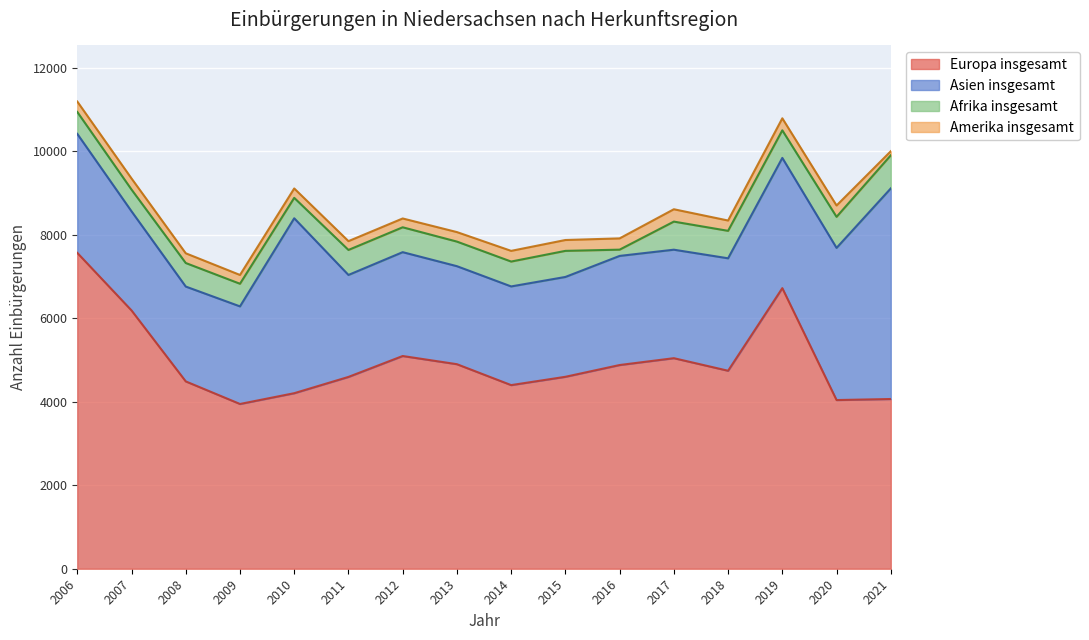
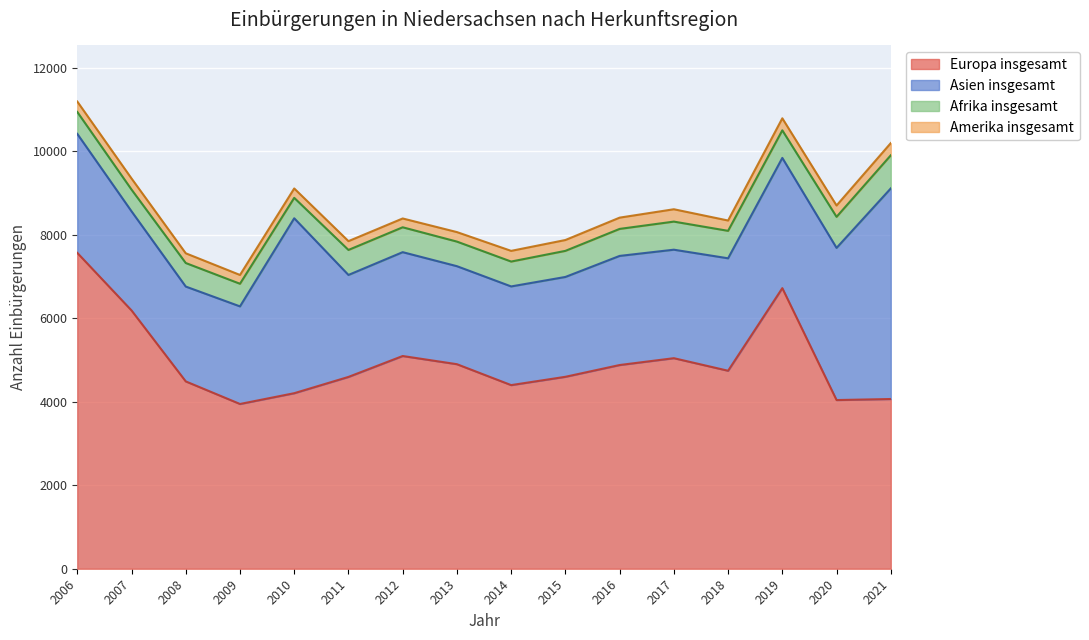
  {
    "Europa insgesamt": {
      "2006": 7600,
      "2007": 6200,
      "2008": 4500,
      "2009": 3900,
      "2010": 4200,
      "2011": 4600,
      "2012": 5100,
      "2013": 4900,
      "2014": 4400,
      "2015": 4600,
      "2016": 4900,
      "2017": 5000,
      "2018": 4700,
      "2019": 6700,
      "2020": 4000,
      "2021": 4100
    },
    "Asien insgesamt": {
      "2006": 2900,
      "2007": 2400,
      "2008": 2300,
      "2009": 2300,
      "2010": 4200,
      "2011": 2400,
      "2012": 2500,
      "2013": 2300,
      "2014": 2400,
      "2015": 2400,
      "2016": 2600,
      "2017": 2600,
      "2018": 2700,
      "2019": 3100,
      "2020": 3600,
      "2021": 5000
    },
    "Afrika insgesamt": {
      "2006": 500,
      "2007": 500,
      "2008": 600,
      "2009": 500,
      "2010": 500,
      "2011": 600,
      "2012": 600,
      "2013": 600,
      "2014": 600,
      "2015": 600,
-     "2016": 200,
+     "2016": 600,
      "2017": 700,
      "2018": 700,
      "2019": 700,
      "2020": 700,
      "2021": 800
    },
    "Amerika insgesamt": {
      "2006": 300,
      "2007": 300,
      "2008": 200,
      "2009": 200,
      "2010": 200,
      "2011": 200,
      "2012": 200,
      "2013": 200,
      "2014": 300,
      "2015": 300,
      "2016": 300,
      "2017": 300,
      "2018": 200,
      "2019": 300,
      "2020": 300,
-     "2021": 100
+     "2021": 300
    }
  }
